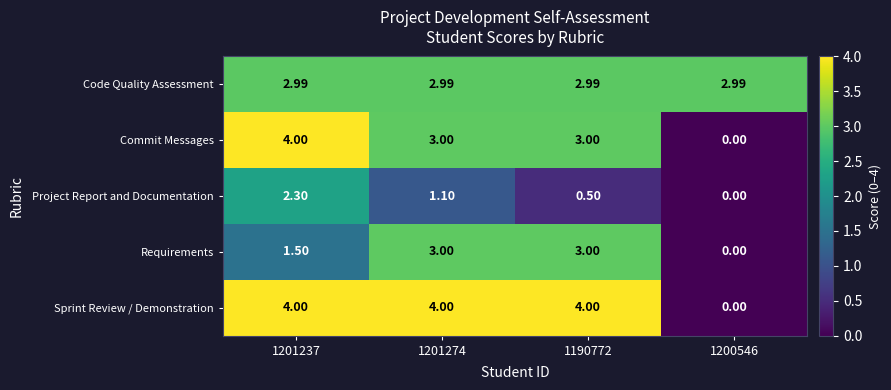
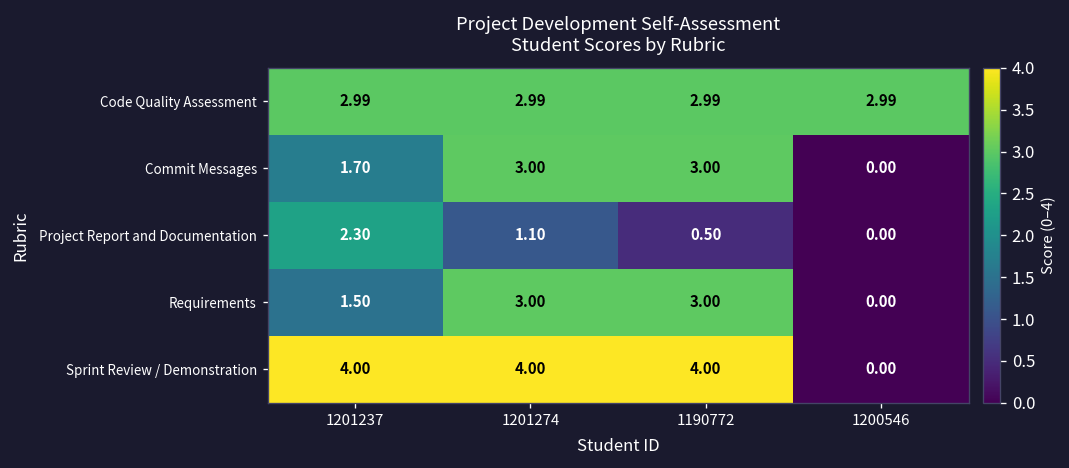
  {
    "Code Quality Assessment": {
      "1201237": 2.99,
      "1201274": 2.99,
      "1190772": 2.99,
      "1200546": 2.99
    },
    "Commit Messages": {
-     "1201237": 4.00,
+     "1201237": 1.70,
      "1201274": 3.00,
      "1190772": 3.00,
      "1200546": 0.00
    },
    "Project Report and Documentation": {
      "1201237": 2.30,
      "1201274": 1.10,
      "1190772": 0.50,
      "1200546": 0.00
    },
    "Requirements": {
      "1201237": 1.50,
      "1201274": 3.00,
      "1190772": 3.00,
      "1200546": 0.00
    },
    "Sprint Review / Demonstration": {
      "1201237": 4.00,
      "1201274": 4.00,
      "1190772": 4.00,
      "1200546": 0.00
    }
  }
